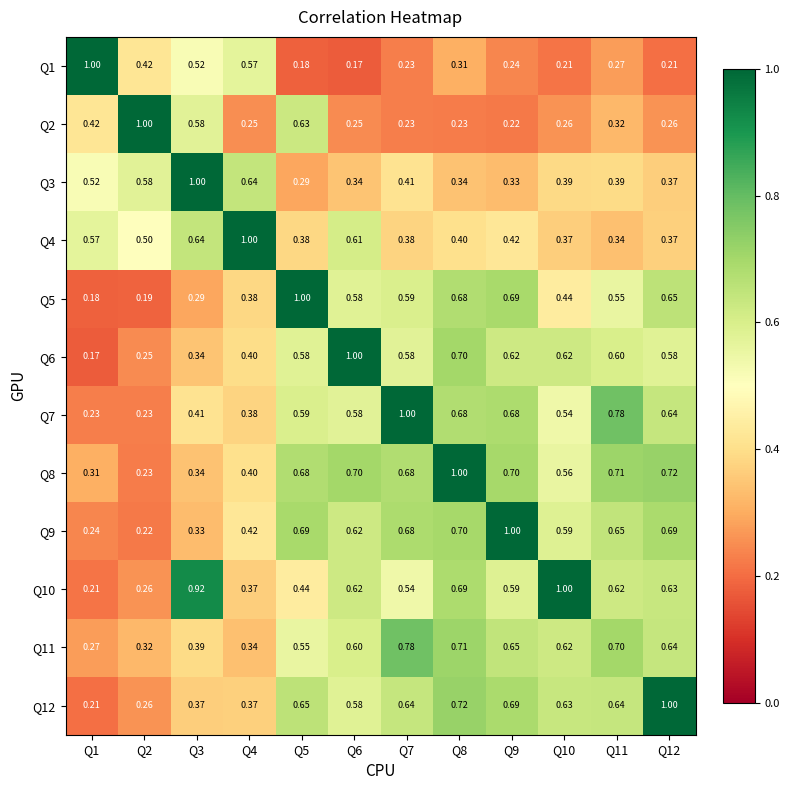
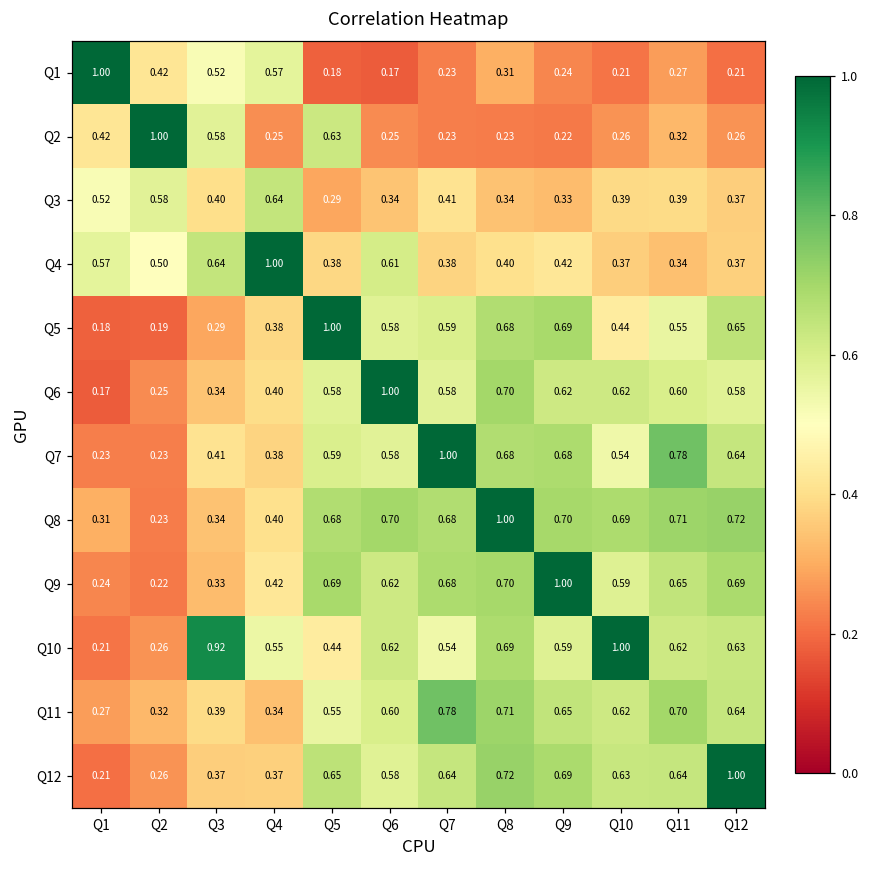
  {
    "Q1": {
      "Q1": 1.00,
      "Q2": 0.42,
      "Q3": 0.52,
      "Q4": 0.57,
      "Q5": 0.18,
      "Q6": 0.17,
      "Q7": 0.23,
      "Q8": 0.31,
      "Q9": 0.24,
      "Q10": 0.21,
      "Q11": 0.27,
      "Q12": 0.21
    },
    "Q2": {
      "Q1": 0.42,
      "Q2": 1.00,
      "Q3": 0.58,
      "Q4": 0.25,
      "Q5": 0.63,
      "Q6": 0.25,
      "Q7": 0.23,
      "Q8": 0.23,
      "Q9": 0.22,
      "Q10": 0.26,
      "Q11": 0.32,
      "Q12": 0.26
    },
    "Q3": {
      "Q1": 0.52,
      "Q2": 0.58,
-     "Q3": 1.00,
+     "Q3": 0.40,
      "Q4": 0.64,
      "Q5": 0.29,
      "Q6": 0.34,
      "Q7": 0.41,
      "Q8": 0.34,
      "Q9": 0.33,
      "Q10": 0.39,
      "Q11": 0.39,
      "Q12": 0.37
    },
    "Q4": {
      "Q1": 0.57,
      "Q2": 0.50,
      "Q3": 0.64,
      "Q4": 1.00,
      "Q5": 0.38,
      "Q6": 0.61,
      "Q7": 0.38,
      "Q8": 0.40,
      "Q9": 0.42,
      "Q10": 0.37,
      "Q11": 0.34,
      "Q12": 0.37
    },
    "Q5": {
      "Q1": 0.18,
      "Q2": 0.19,
      "Q3": 0.29,
      "Q4": 0.38,
      "Q5": 1.00,
      "Q6": 0.58,
      "Q7": 0.59,
      "Q8": 0.68,
      "Q9": 0.69,
      "Q10": 0.44,
      "Q11": 0.55,
      "Q12": 0.65
    },
    "Q6": {
      "Q1": 0.17,
      "Q2": 0.25,
      "Q3": 0.34,
      "Q4": 0.40,
      "Q5": 0.58,
      "Q6": 1.00,
      "Q7": 0.58,
      "Q8": 0.70,
      "Q9": 0.62,
      "Q10": 0.62,
      "Q11": 0.60,
      "Q12": 0.58
    },
    "Q7": {
      "Q1": 0.23,
      "Q2": 0.23,
      "Q3": 0.41,
      "Q4": 0.38,
      "Q5": 0.59,
      "Q6": 0.58,
      "Q7": 1.00,
      "Q8": 0.68,
      "Q9": 0.68,
      "Q10": 0.54,
      "Q11": 0.78,
      "Q12": 0.64
    },
    "Q8": {
      "Q1": 0.31,
      "Q2": 0.23,
      "Q3": 0.34,
      "Q4": 0.40,
      "Q5": 0.68,
      "Q6": 0.70,
      "Q7": 0.68,
      "Q8": 1.00,
      "Q9": 0.70,
-     "Q10": 0.56,
+     "Q10": 0.69,
      "Q11": 0.71,
      "Q12": 0.72
    },
    "Q9": {
      "Q1": 0.24,
      "Q2": 0.22,
      "Q3": 0.33,
      "Q4": 0.42,
      "Q5": 0.69,
      "Q6": 0.62,
      "Q7": 0.68,
      "Q8": 0.70,
      "Q9": 1.00,
      "Q10": 0.59,
      "Q11": 0.65,
      "Q12": 0.69
    },
    "Q10": {
      "Q1": 0.21,
      "Q2": 0.26,
      "Q3": 0.92,
-     "Q4": 0.37,
+     "Q4": 0.55,
      "Q5": 0.44,
      "Q6": 0.62,
      "Q7": 0.54,
      "Q8": 0.69,
      "Q9": 0.59,
      "Q10": 1.00,
      "Q11": 0.62,
      "Q12": 0.63
    },
    "Q11": {
      "Q1": 0.27,
      "Q2": 0.32,
      "Q3": 0.39,
      "Q4": 0.34,
      "Q5": 0.55,
      "Q6": 0.60,
      "Q7": 0.78,
      "Q8": 0.71,
      "Q9": 0.65,
      "Q10": 0.62,
      "Q11": 0.70,
      "Q12": 0.64
    },
    "Q12": {
      "Q1": 0.21,
      "Q2": 0.26,
      "Q3": 0.37,
      "Q4": 0.37,
      "Q5": 0.65,
      "Q6": 0.58,
      "Q7": 0.64,
      "Q8": 0.72,
      "Q9": 0.69,
      "Q10": 0.63,
      "Q11": 0.64,
      "Q12": 1.00
    }
  }
